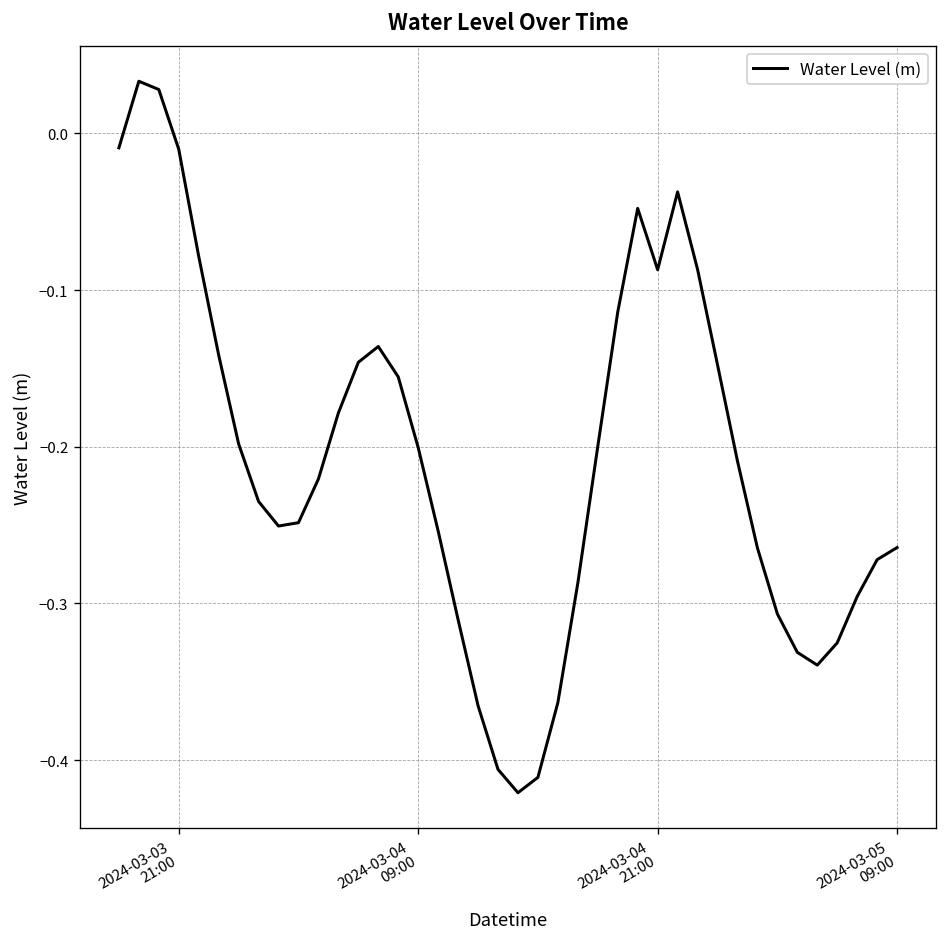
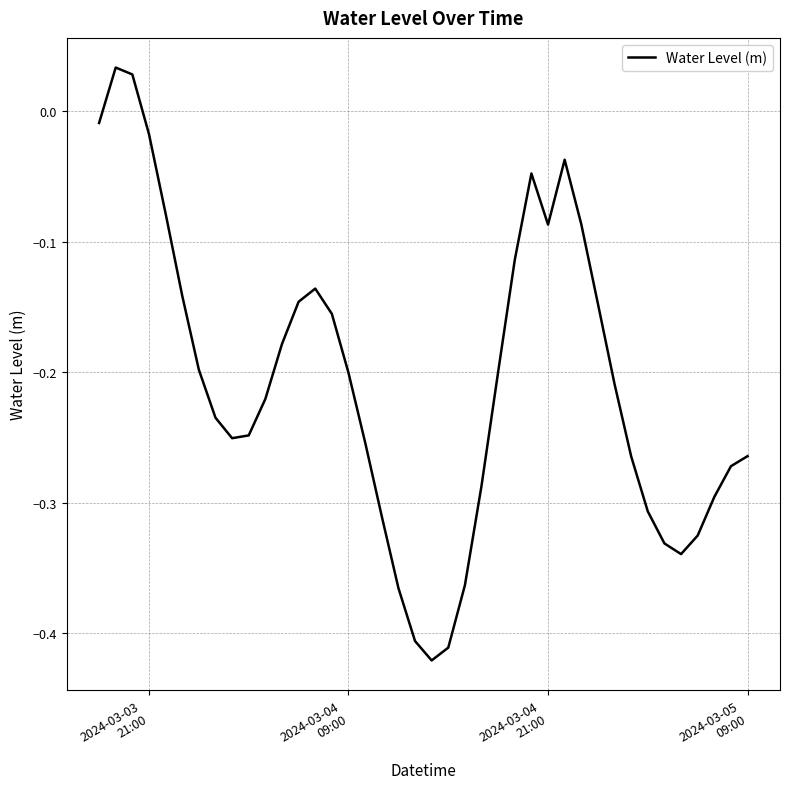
  {
-   "2024-03-03 21:00": -0.010,
+   "2024-03-03 21:00": -0.018,
    "2024-03-04 09:00": -0.201,
    "2024-03-04 21:00": -0.087,
    "2024-03-05 09:00": -0.264
  }
